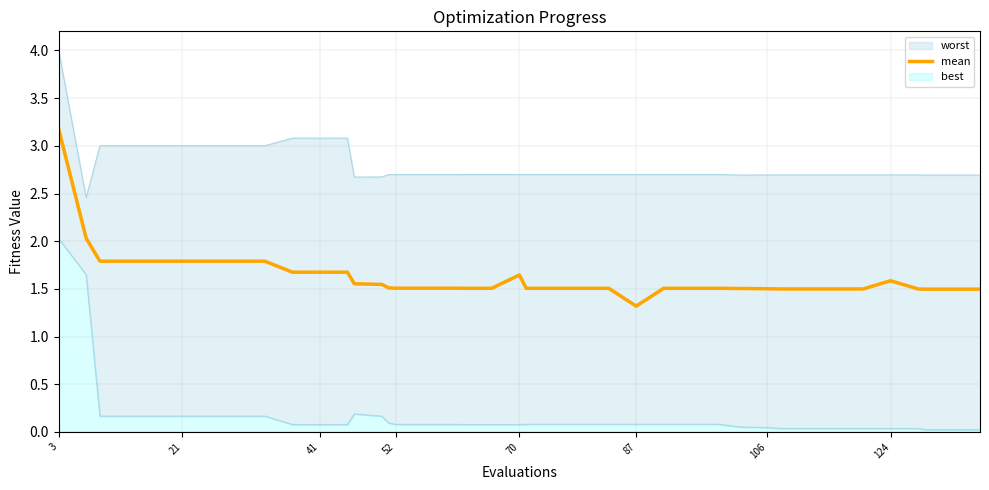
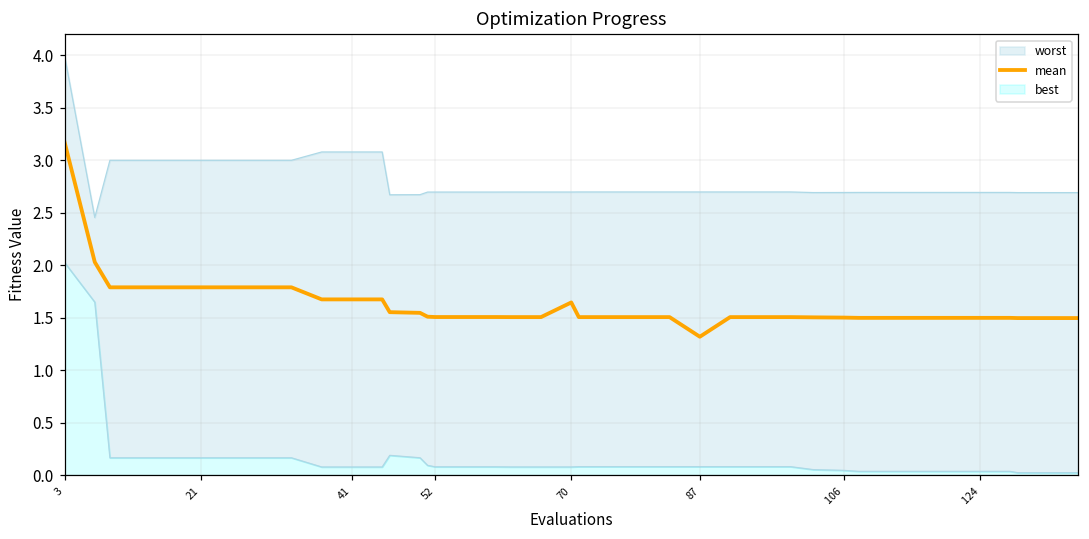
  {
    "mean": {
      "3": 3.2,
      "21": 1.8,
      "41": 1.7,
      "52": 1.5,
      "70": 1.6,
      "87": 1.3,
      "106": 1.5,
-     "124": 1.6
+     "124": 1.5
    }
  }
